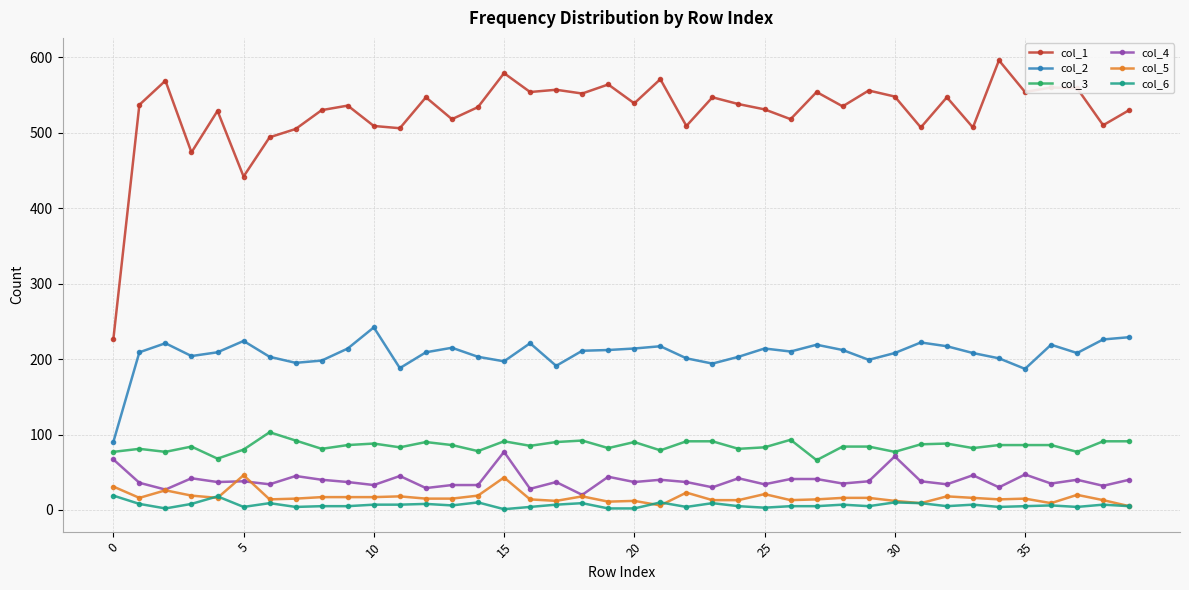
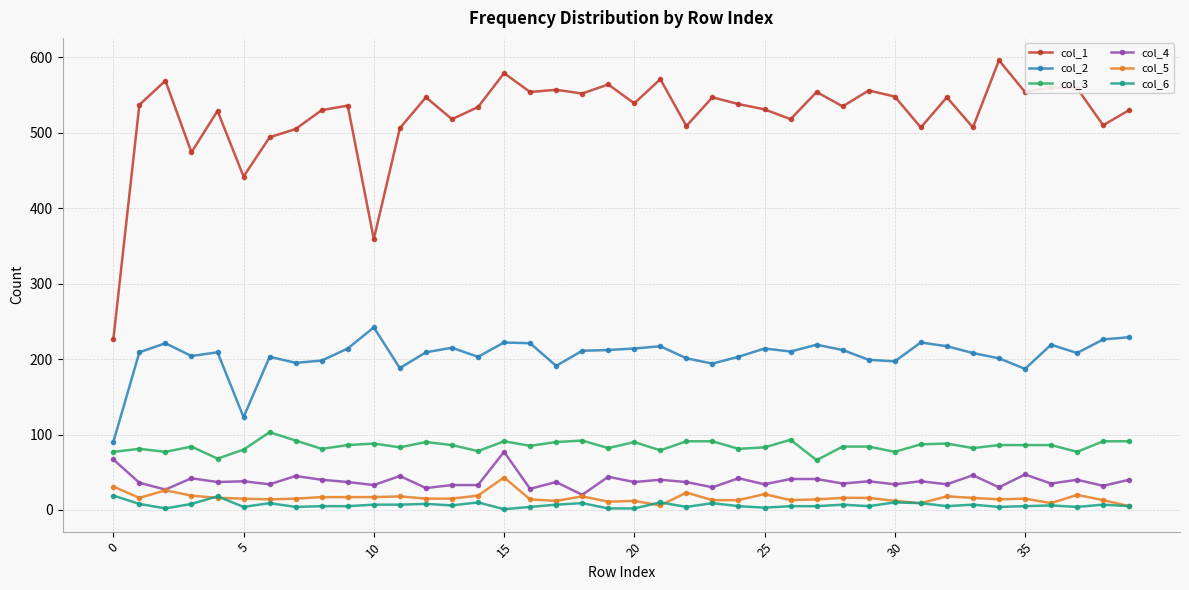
  {
    "col_1": {
      "0": 230,
      "5": 440,
-     "10": 510,
+     "10": 360,
      "15": 580,
      "20": 540,
      "25": 530,
      "30": 550
    },
    "col_2": {
      "0": 90,
-     "5": 220,
+     "5": 120,
      "10": 240,
-     "15": 200,
+     "15": 220,
      "20": 210,
      "25": 210,
-     "30": 210,
+     "30": 200,
      "35": 190
    },
    "col_4": {
      "0": 70,
      "5": 40,
      "10": 30,
      "15": 80,
      "20": 40,
      "25": 30,
-     "30": 70,
+     "30": 30,
      "35": 50
    },
    "col_5": {
      "0": 30,
-     "5": 50,
+     "5": 20,
      "10": 20,
      "15": 40,
      "20": 10,
      "25": 20,
      "35": 20
    }
  }
